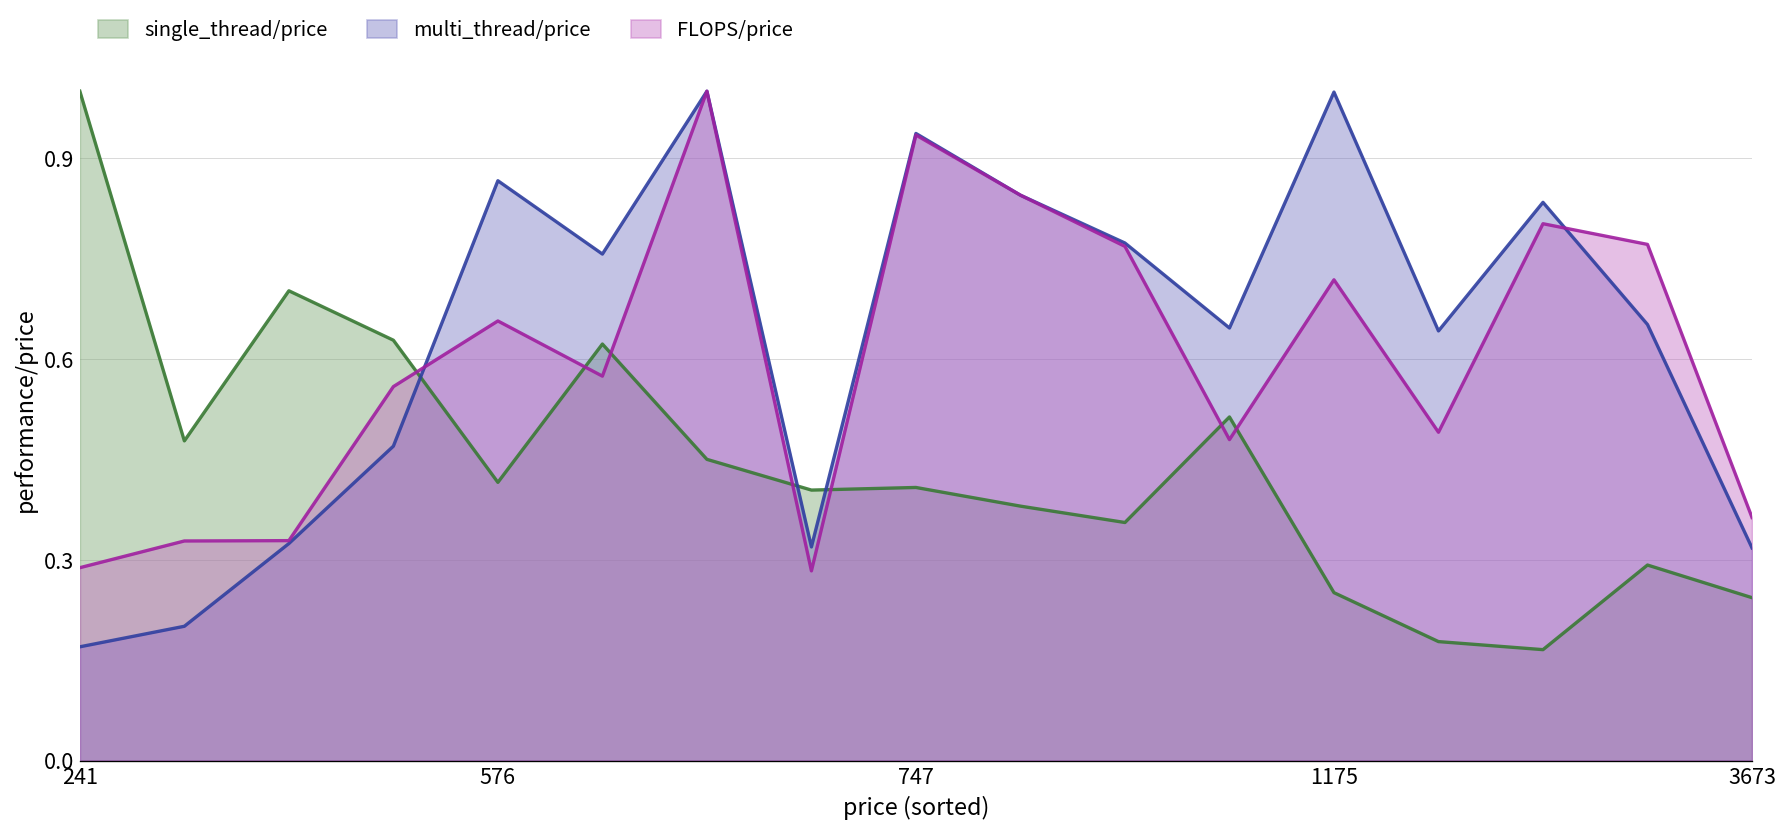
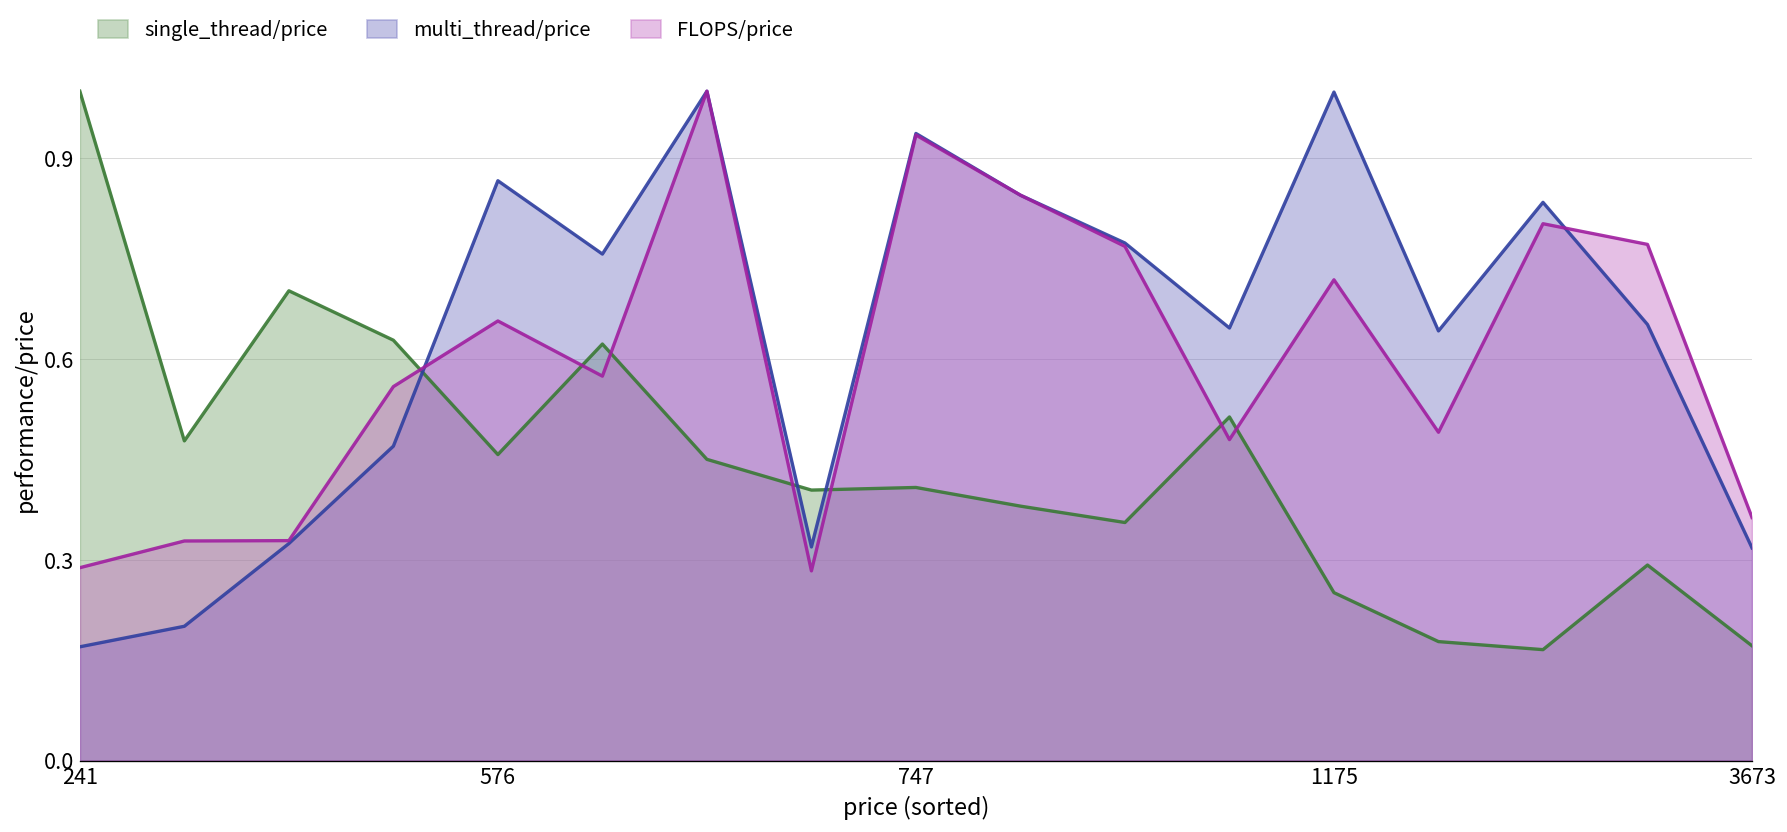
  {
    "single_thread/price": {
      "241": 1.00,
-     "576": 0.42,
+     "576": 0.46,
      "747": 0.41,
      "1175": 0.25,
-     "3673": 0.24
+     "3673": 0.17
    }
  }
